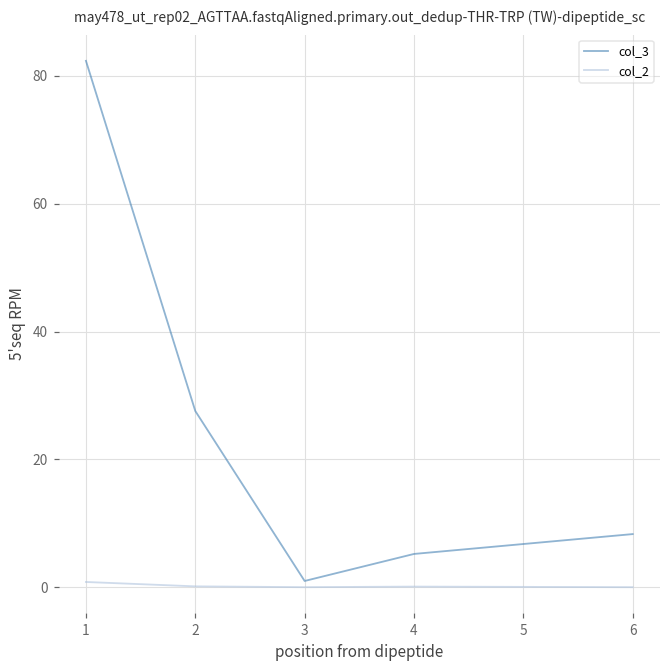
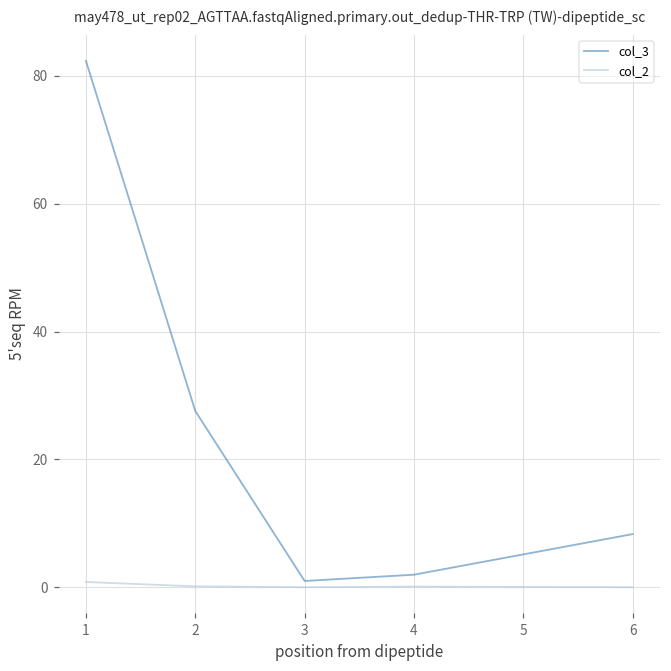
  {
    "col_3": {
      "1": 82,
      "2": 28,
      "3": 1,
-     "4": 5,
+     "4": 2,
      "6": 8
    },
    "col_2": {
      "1": 1,
      "2": 0,
      "3": 0,
      "4": 0,
      "6": 0
    }
  }
